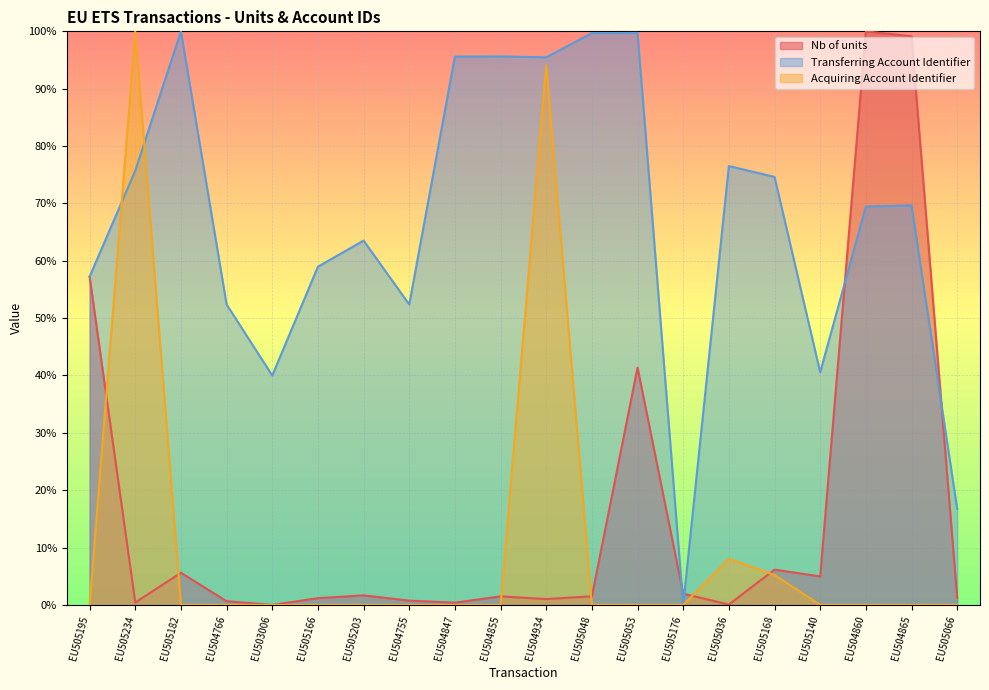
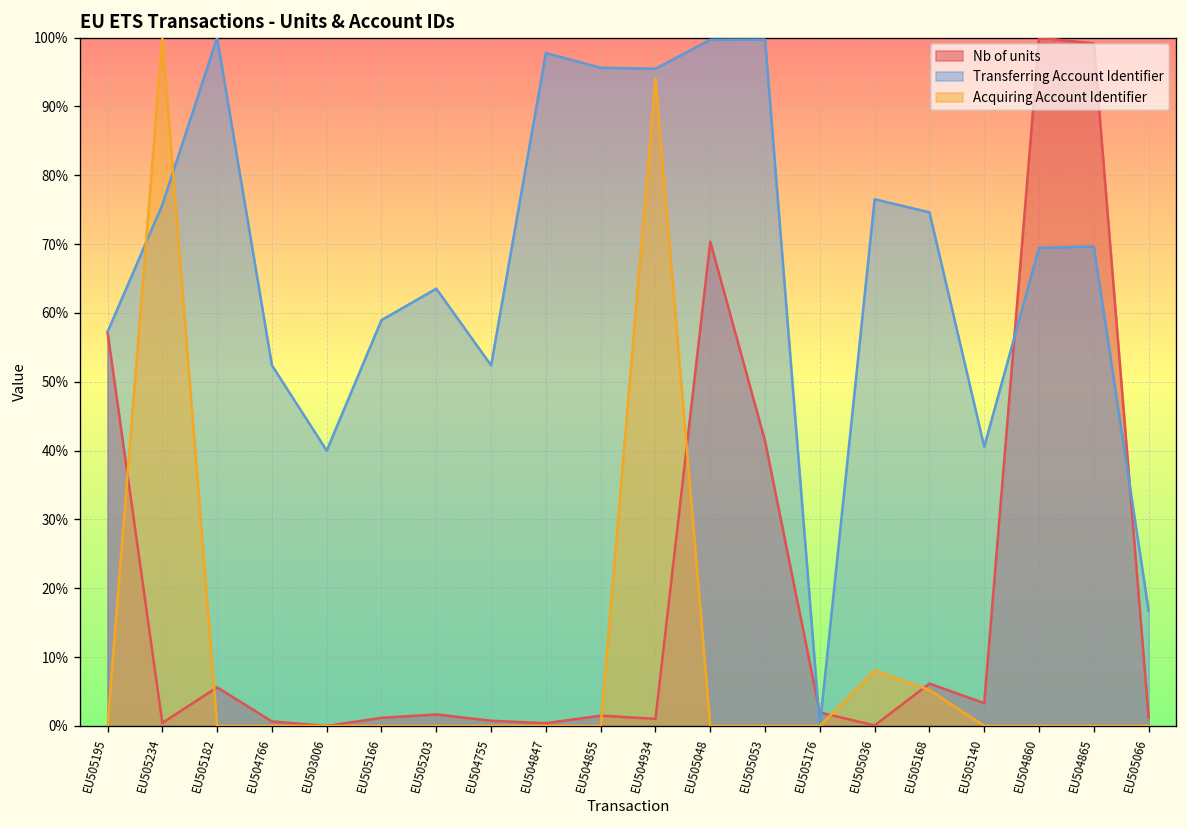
  {
    "Nb of units": {
      "EU505234": "0%",
      "EU505182": "6%",
      "EU504766": "1%",
      "EU505166": "1%",
      "EU505203": "2%",
      "EU504755": "1%",
      "EU504855": "1%",
      "EU504934": "1%",
-     "EU505048": "2%",
+     "EU505048": "70%",
      "EU505053": "41%",
      "EU505176": "2%",
      "EU505036": "0%",
      "EU505168": "6%",
-     "EU505140": "5%",
+     "EU505140": "3%",
      "EU504860": "100%",
      "EU504865": "99%",
      "EU505066": "1%"
    },
    "Transferring Account Identifier": {
      "EU505234": "76%",
      "EU505182": "100%",
      "EU504766": "52%",
      "EU503006": "40%",
      "EU505166": "59%",
      "EU505203": "64%",
      "EU504755": "52%",
-     "EU504847": "96%",
+     "EU504847": "98%",
      "EU504855": "96%",
      "EU504934": "95%",
      "EU505048": "100%",
      "EU505053": "100%",
      "EU505036": "77%",
      "EU505168": "75%",
      "EU505140": "41%",
      "EU504860": "69%",
      "EU504865": "70%",
      "EU505066": "17%"
    },
    "Acquiring Account Identifier": {
      "EU505195": "0%",
      "EU505234": "100%",
      "EU505182": "0%",
      "EU504766": "0%",
      "EU505166": "0%",
      "EU505203": "0%",
      "EU504755": "0%",
      "EU504855": "0%",
      "EU504934": "94%",
      "EU505048": "0%",
      "EU505053": "0%",
      "EU505036": "8%",
      "EU505168": "5%",
      "EU505140": "0%",
      "EU504860": "0%",
      "EU504865": "0%",
      "EU505066": "0%"
    }
  }
